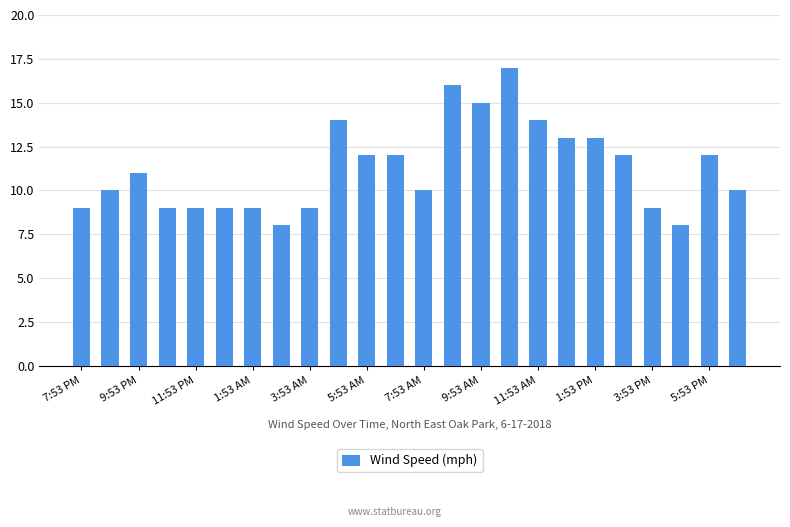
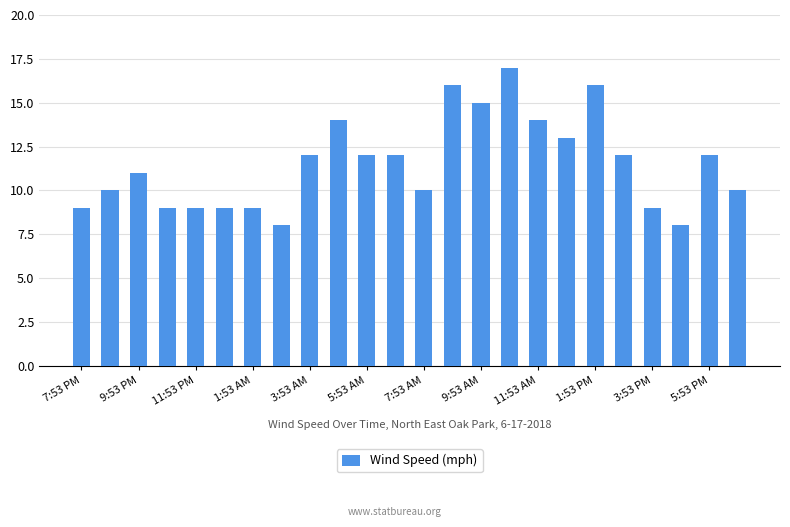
  {
    "7:53 PM": 9,
    "9:53 PM": 11,
    "11:53 PM": 9,
    "1:53 AM": 9,
-   "3:53 AM": 9,
+   "3:53 AM": 12,
    "5:53 AM": 12,
    "7:53 AM": 10,
    "9:53 AM": 15,
    "11:53 AM": 14,
-   "1:53 PM": 13,
+   "1:53 PM": 16,
    "3:53 PM": 9,
    "5:53 PM": 12
  }
